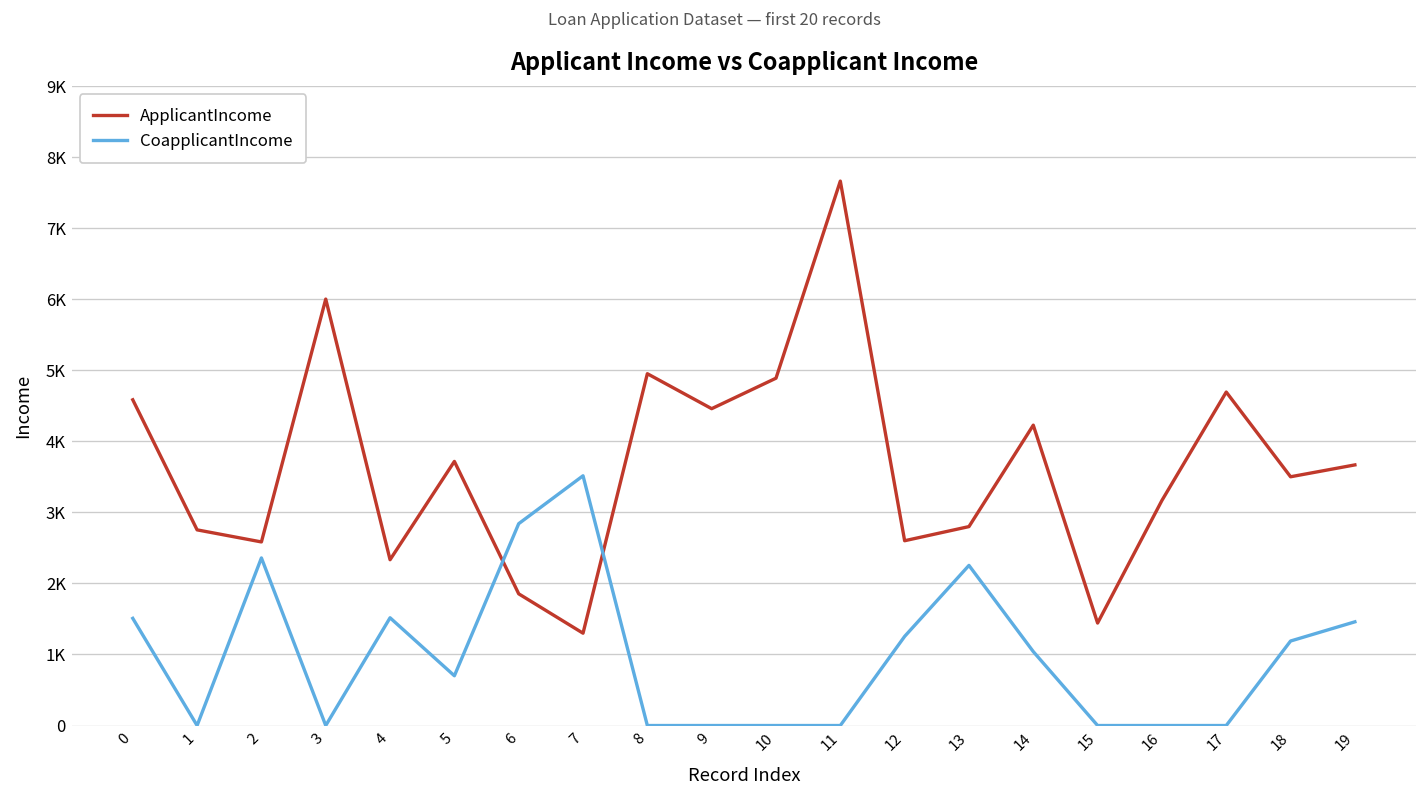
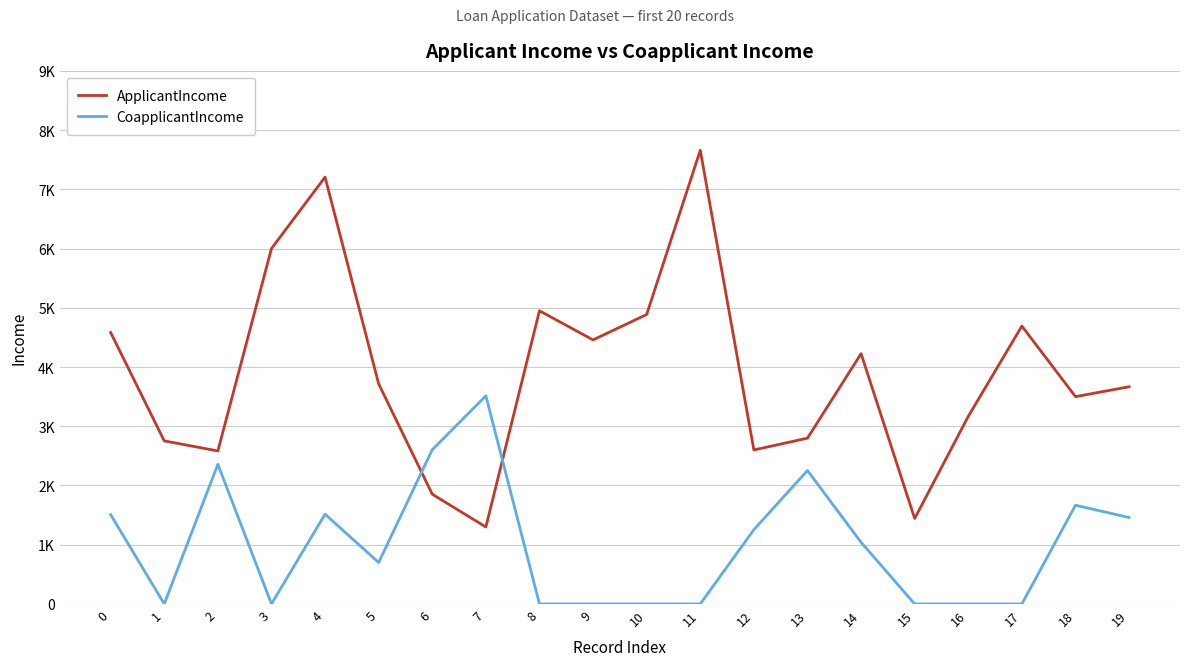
  {
    "ApplicantIncome": {
      "0": 4600,
      "1": 2800,
      "2": 2600,
      "3": 6000,
-     "4": 2300,
+     "4": 7200,
      "5": 3700,
      "6": 1900,
      "7": 1300,
      "8": 5000,
      "9": 4500,
      "10": 4900,
      "11": 7700,
      "12": 2600,
      "13": 2800,
      "14": 4200,
      "15": 1400,
      "16": 3200,
      "17": 4700,
      "18": 3500,
      "19": 3700
    },
    "CoapplicantIncome": {
      "0": 1500,
      "1": 0,
      "2": 2400,
      "3": 0,
      "4": 1500,
      "5": 700,
-     "6": 2800,
+     "6": 2600,
      "7": 3500,
      "8": 0,
      "9": 0,
      "10": 0,
      "11": 0,
      "12": 1300,
      "13": 2300,
      "14": 1000,
      "15": 0,
      "16": 0,
      "17": 0,
-     "18": 1200,
+     "18": 1700,
      "19": 1500
    }
  }
